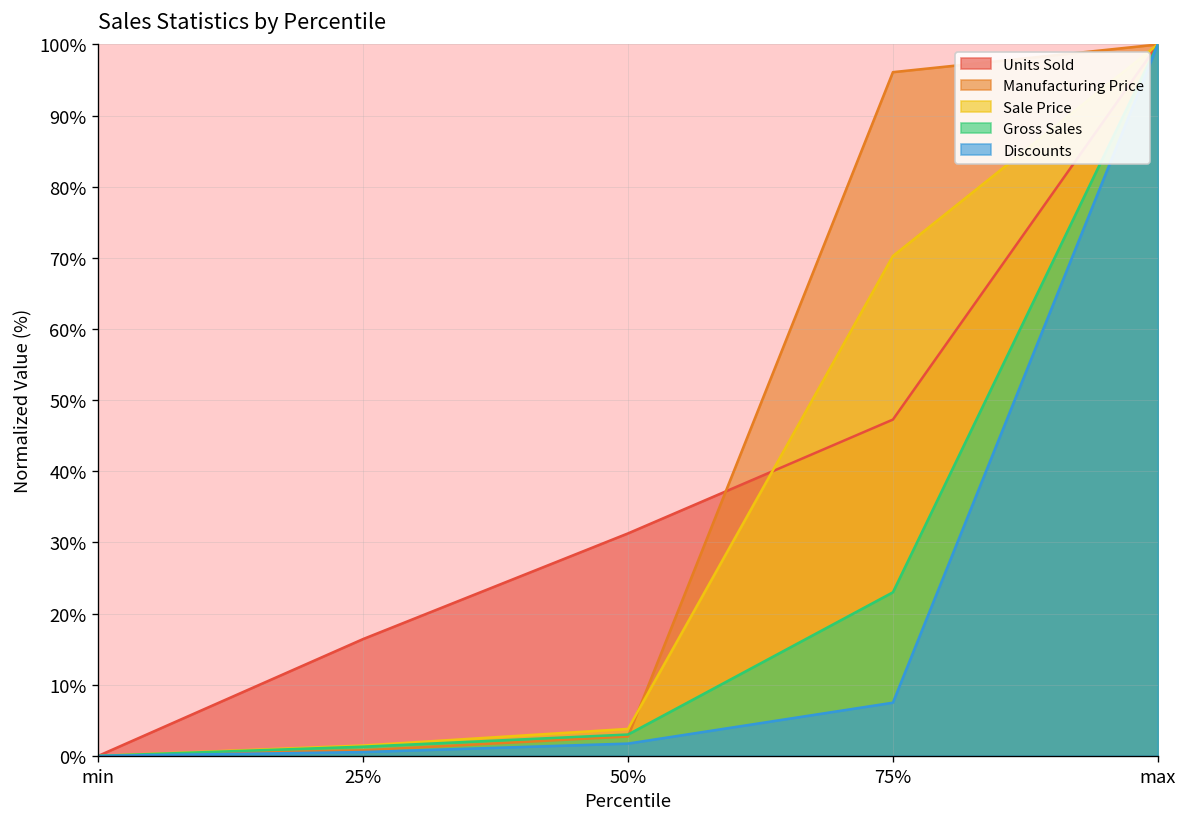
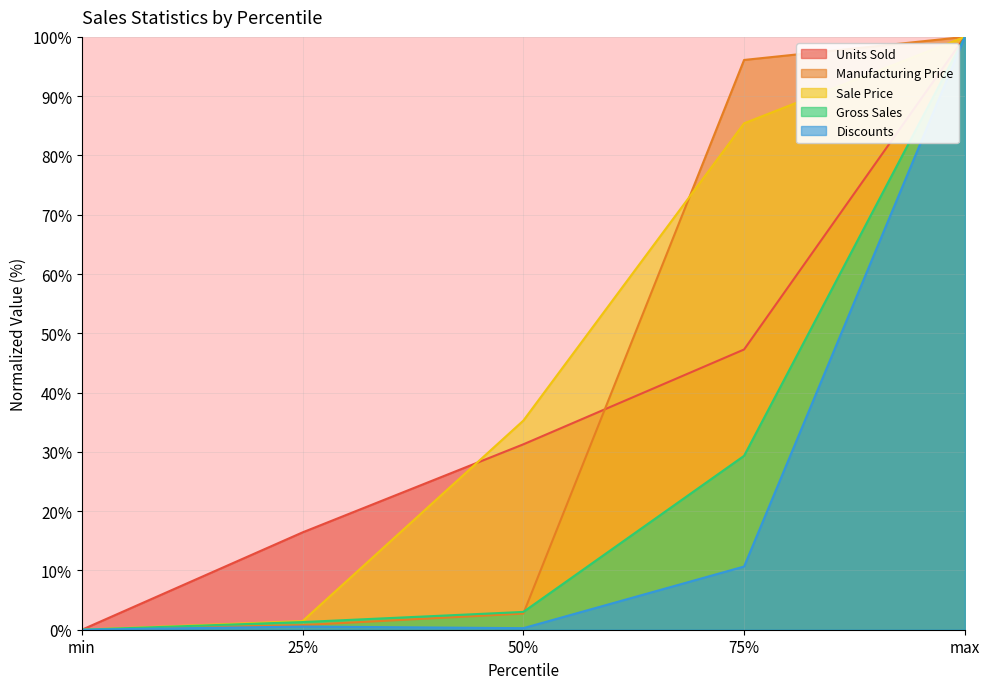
  {
    "Sale Price": {
-     "50%": "4%",
-     "75%": "70%"
+     "50%": "35%",
+     "75%": "85%"
    },
    "Gross Sales": {
-     "75%": "23%"
+     "75%": "29%"
    },
    "Discounts": {
-     "50%": "2%",
-     "75%": "7%"
+     "50%": "0%",
+     "75%": "11%"
    }
  }
